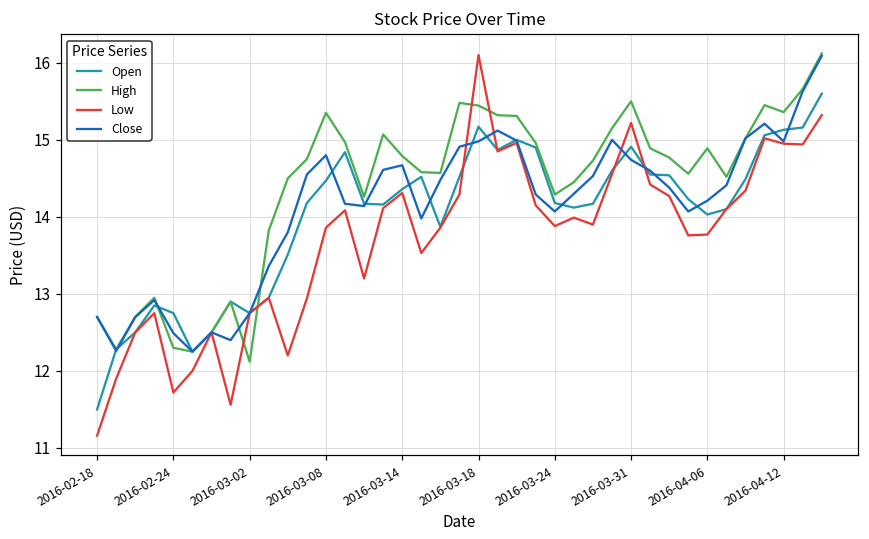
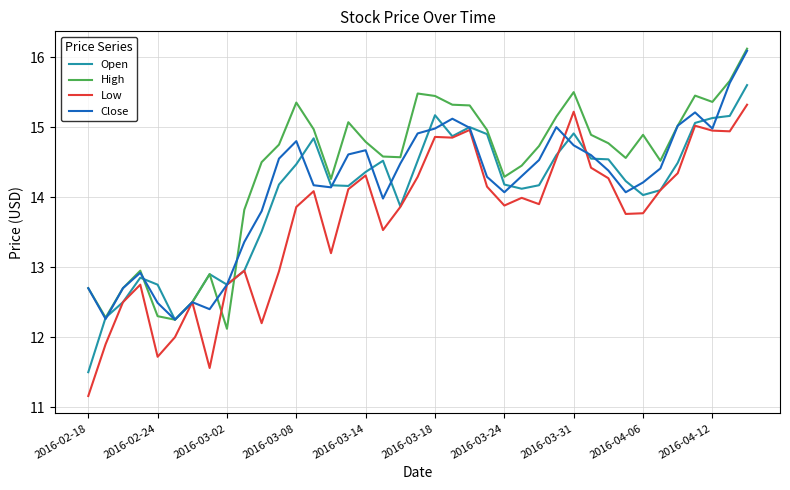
  {
    "High": {
      "2016-02-24": 12.3,
      "2016-03-02": 12.1,
      "2016-03-08": 15.4,
      "2016-03-14": 14.8,
      "2016-03-18": 15.4,
      "2016-03-24": 14.3,
      "2016-03-31": 15.5,
      "2016-04-06": 14.9,
      "2016-04-12": 15.4
    },
    "Low": {
      "2016-02-18": 11.2,
      "2016-02-24": 11.7,
      "2016-03-08": 13.9,
      "2016-03-14": 14.3,
-     "2016-03-18": 16.1,
+     "2016-03-18": 14.9,
      "2016-03-24": 13.9,
      "2016-03-31": 15.2,
      "2016-04-06": 13.8
    }
  }
